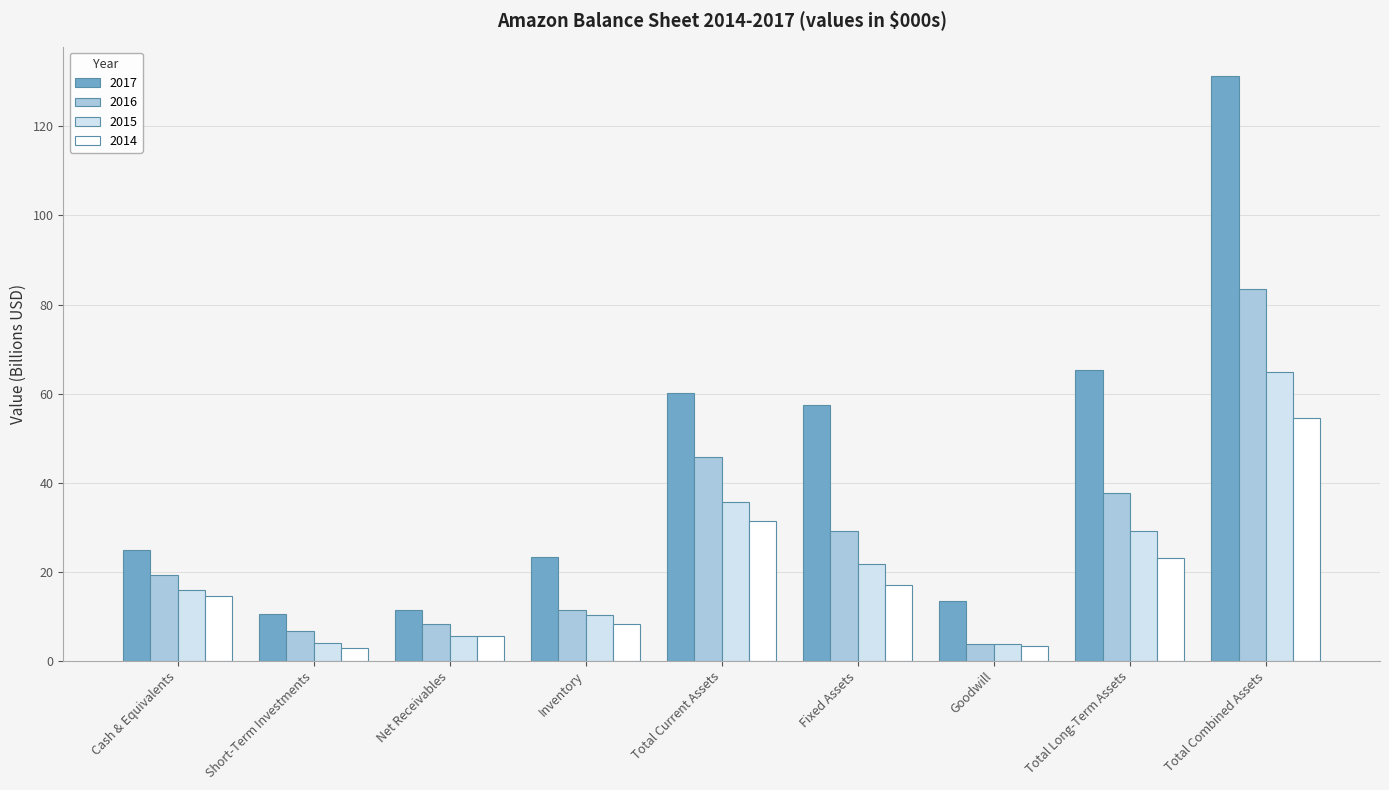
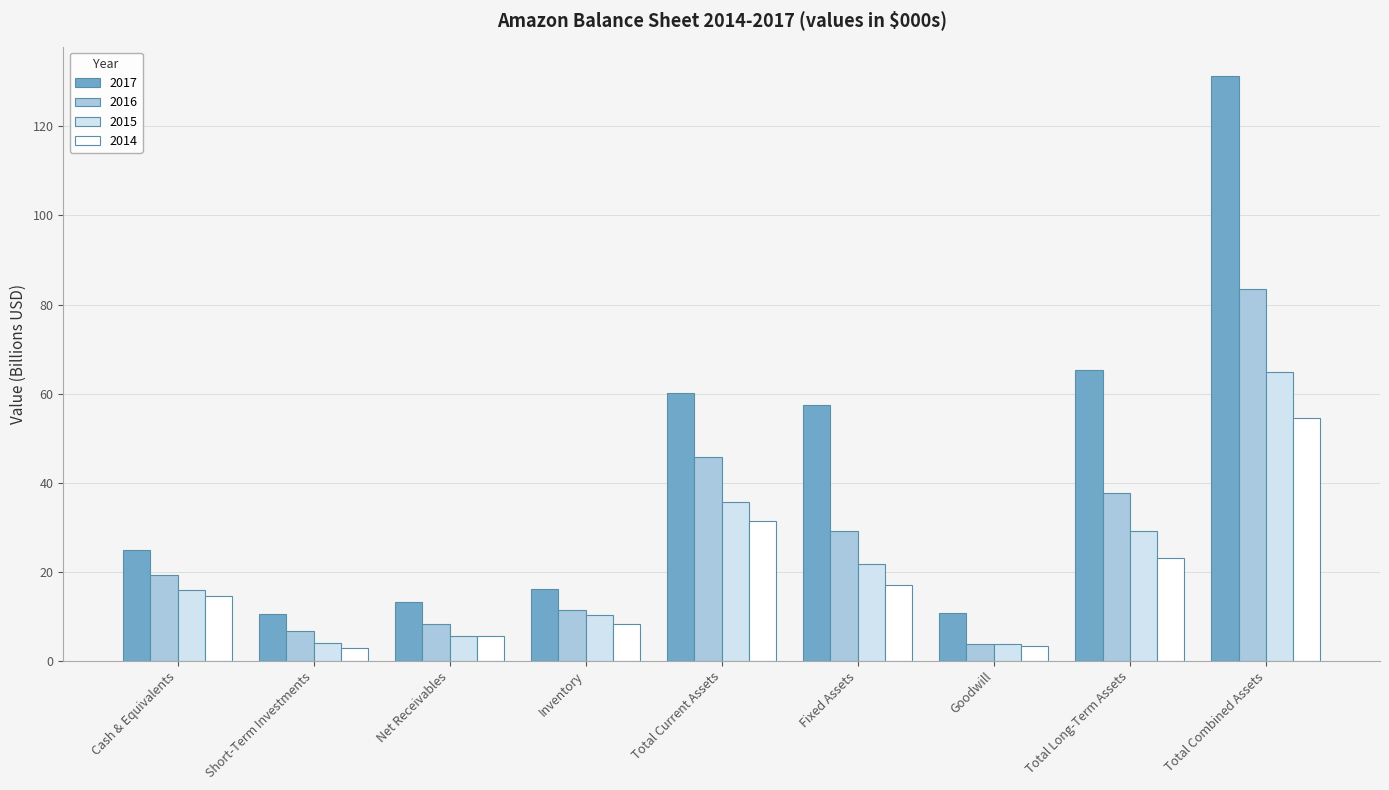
  {
    "2017": {
      "Cash & Equivalents": 25,
      "Short-Term Investments": 10,
-     "Net Receivables": 11,
-     "Inventory": 23,
+     "Net Receivables": 13,
+     "Inventory": 16,
      "Total Current Assets": 60,
      "Fixed Assets": 57,
-     "Goodwill": 13,
+     "Goodwill": 11,
      "Total Long-Term Assets": 65,
      "Total Combined Assets": 131
    }
  }
